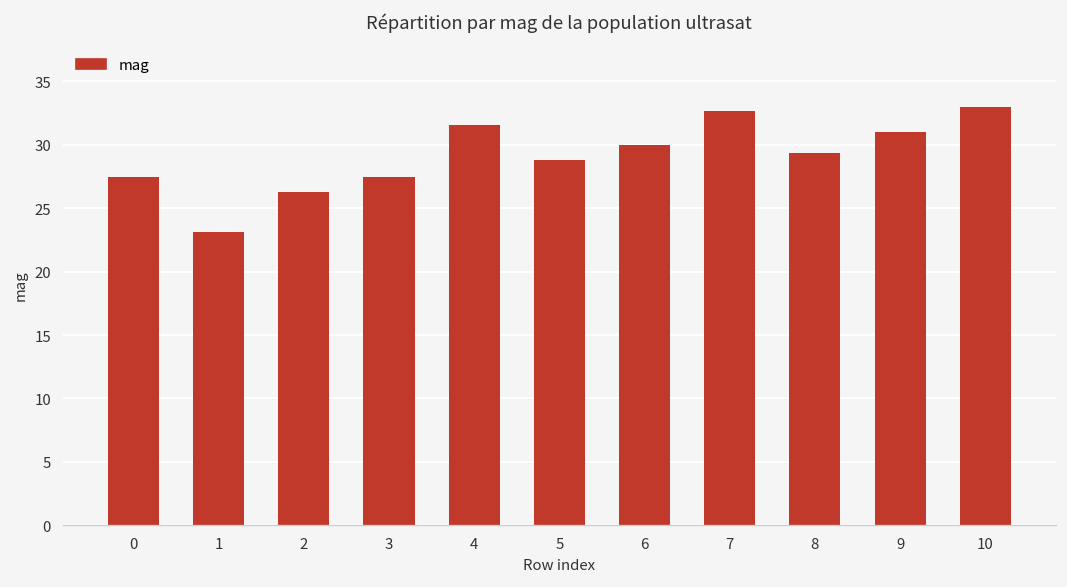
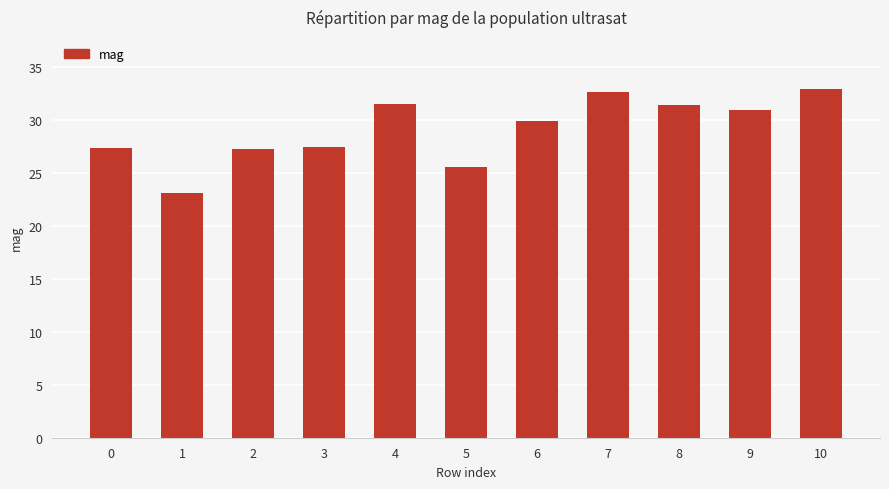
  {
    "0": 27.4,
    "1": 23.1,
-   "2": 26.2,
+   "2": 27.3,
    "3": 27.4,
    "4": 31.5,
-   "5": 28.8,
+   "5": 25.6,
    "6": 29.9,
    "7": 32.7,
-   "8": 29.4,
+   "8": 31.4,
    "9": 31.0,
    "10": 32.9
  }
